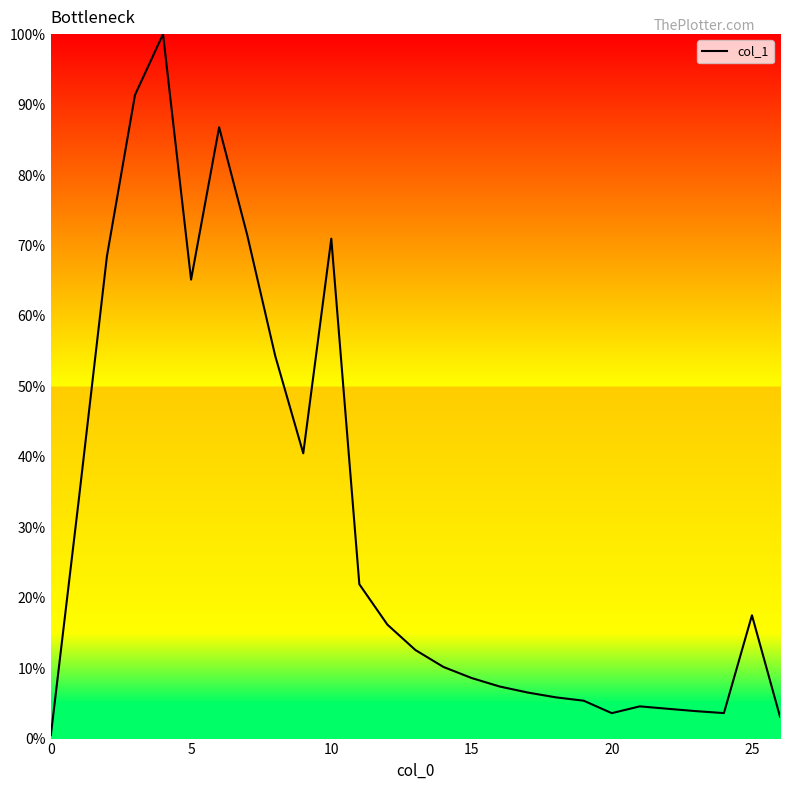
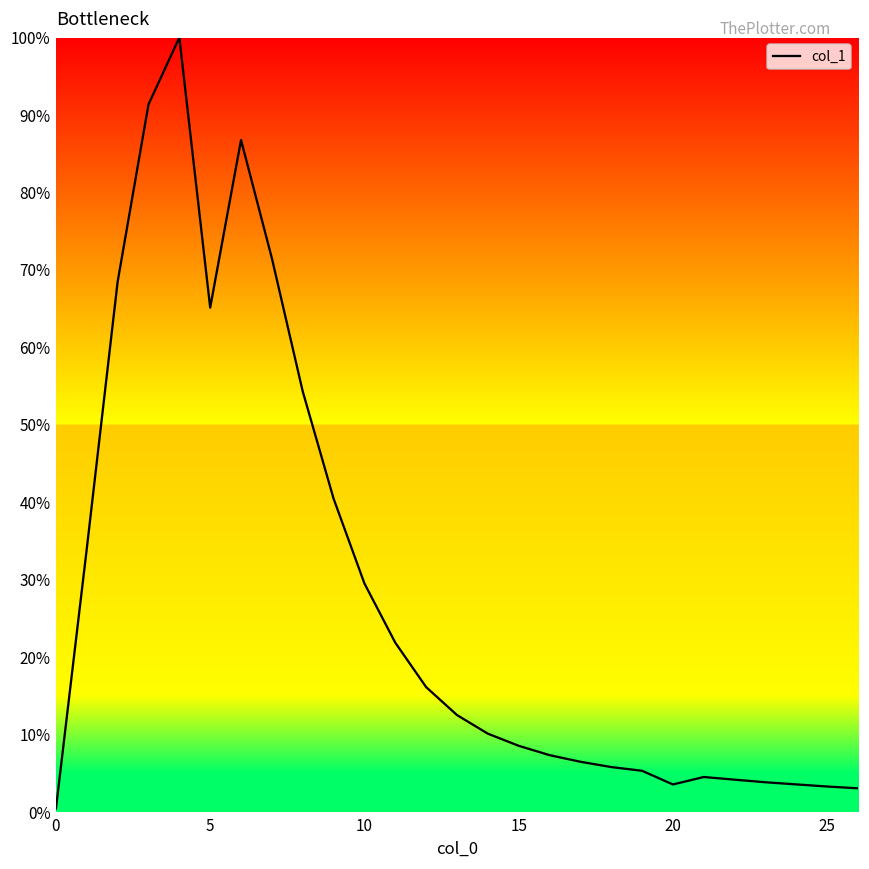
  {
    "0": "0%",
    "5": "65%",
-   "10": "71%",
+   "10": "30%",
    "15": "9%",
    "20": "4%",
-   "25": "18%"
+   "25": "3%"
  }
